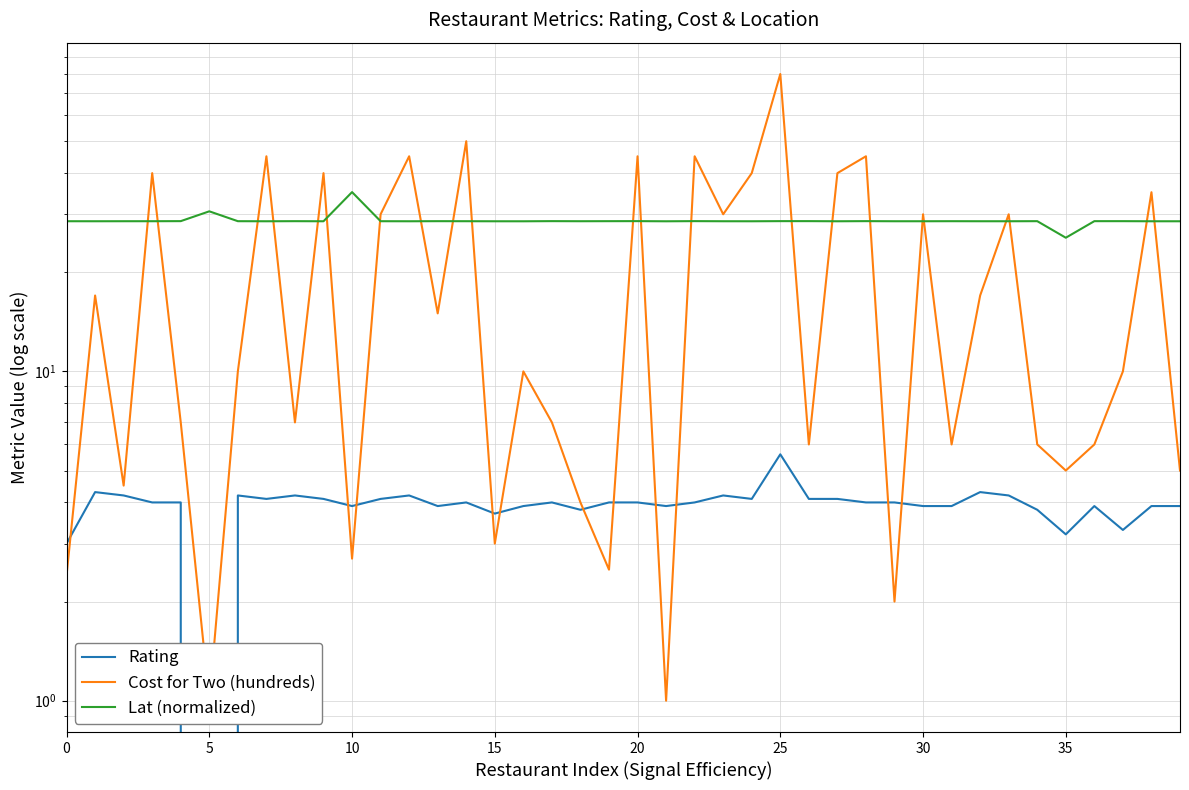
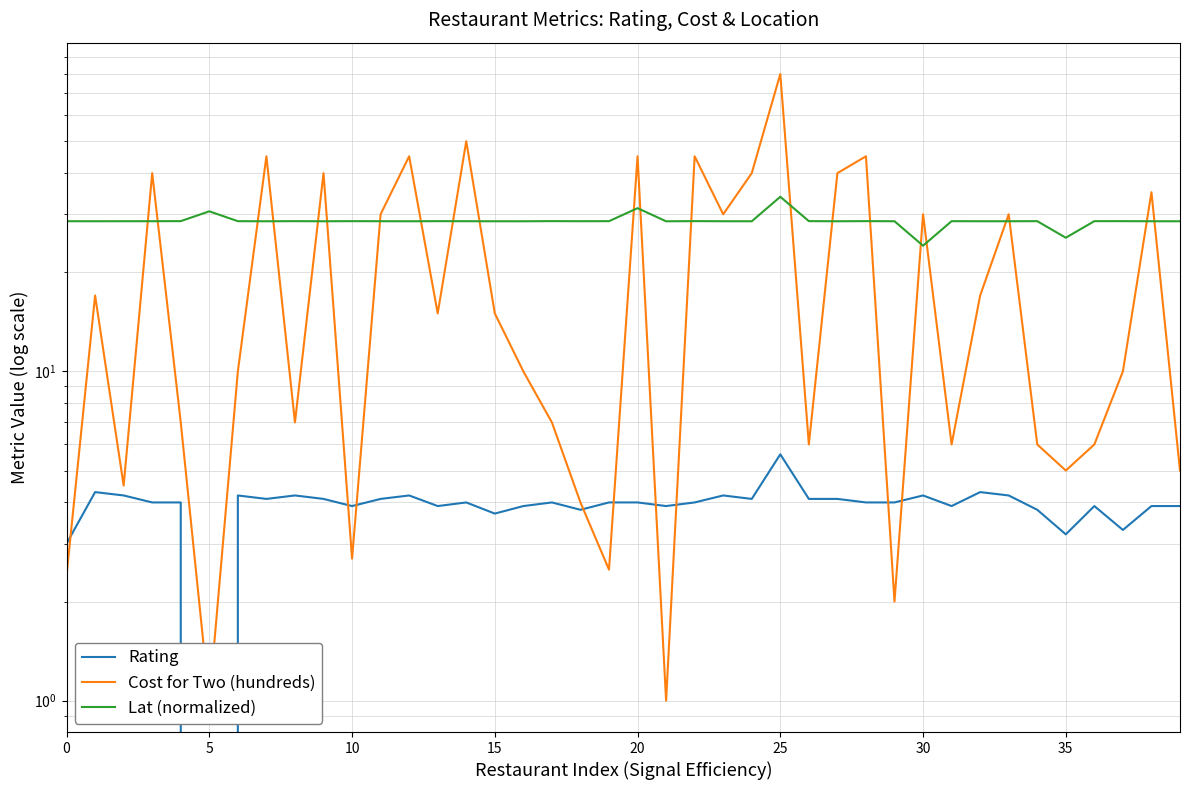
  {
    "Rating": {
      "0": 3.0,
      "10": 3.9,
      "15": 3.7,
      "20": 4.0,
      "25": 5.6,
-     "30": 3.9,
+     "30": 4.2,
      "35": 3.2
    },
    "Cost for Two (hundreds)": {
      "0": 2.4,
      "10": 2.7,
-     "15": 3,
+     "15": 15,
      "20": 45,
      "25": 80,
      "30": 30,
      "35": 5
    },
    "Lat (normalized)": {
      "0": 29,
      "5": 31,
-     "10": 35,
+     "10": 29,
      "15": 29,
-     "20": 29,
-     "25": 29,
-     "30": 29,
+     "20": 31,
+     "25": 34,
+     "30": 24,
      "35": 25
    }
  }
